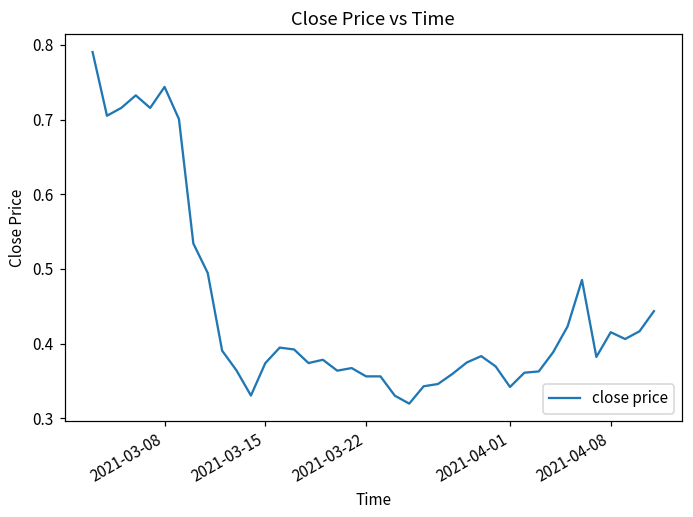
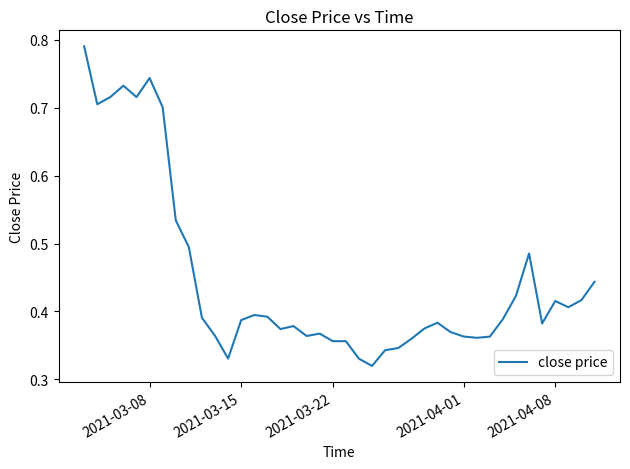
  {
    "2021-03-08": 0.74,
-   "2021-03-15": 0.37,
+   "2021-03-15": 0.39,
    "2021-03-22": 0.36,
-   "2021-04-01": 0.34,
+   "2021-04-01": 0.36,
    "2021-04-08": 0.42
  }
